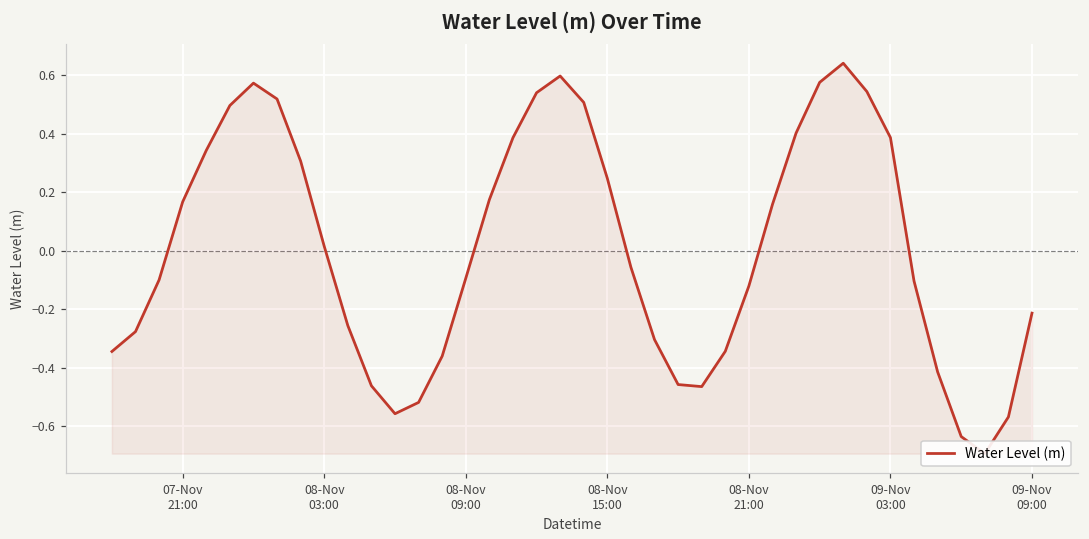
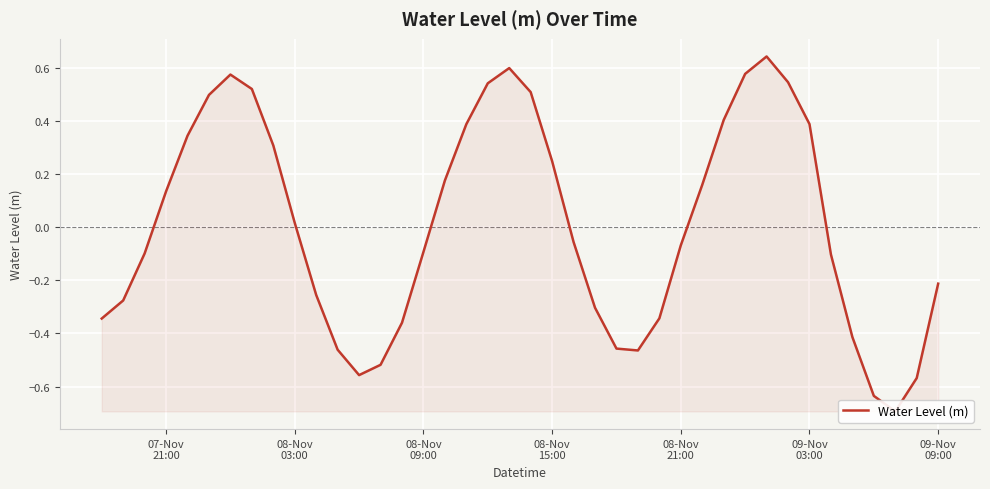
  {
-   "07-Nov 21:00": 0.17,
+   "07-Nov 21:00": 0.13,
    "08-Nov 03:00": 0.02,
    "08-Nov 09:00": -0.09,
    "08-Nov 15:00": 0.25,
-   "08-Nov 21:00": -0.12,
+   "08-Nov 21:00": -0.07,
    "09-Nov 03:00": 0.39,
    "09-Nov 09:00": -0.21
  }
